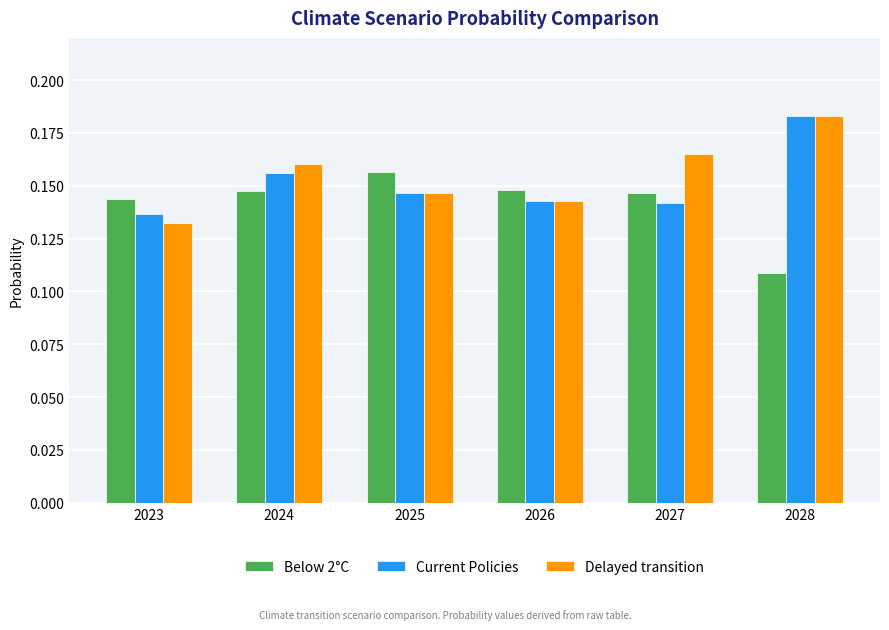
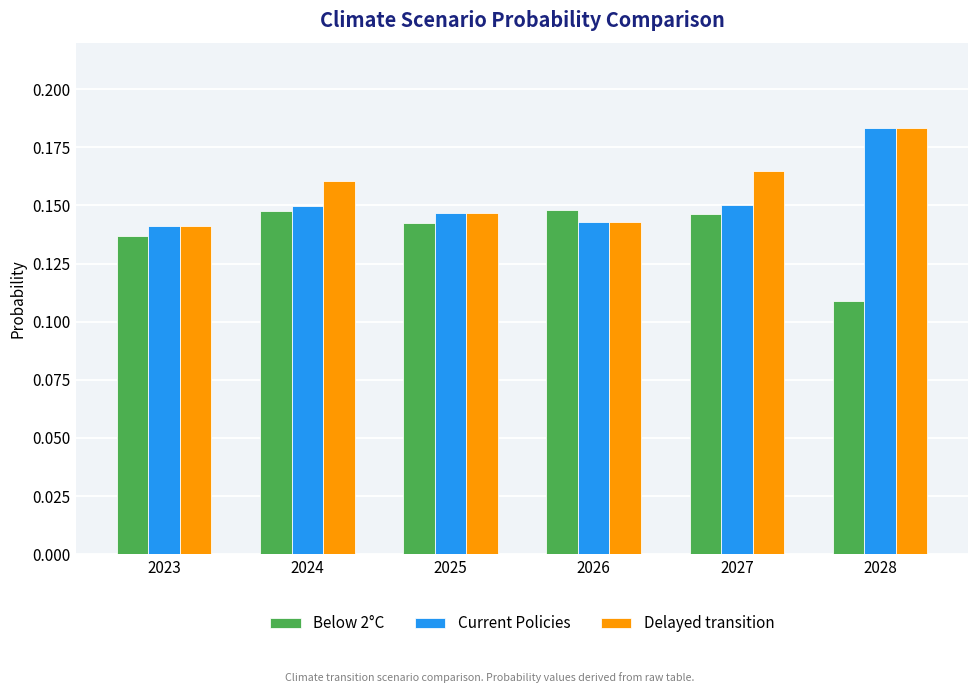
  {
    "Below 2°C": {
-     "2023": 0.144,
+     "2023": 0.137,
      "2024": 0.148,
-     "2025": 0.157,
+     "2025": 0.142,
      "2026": 0.148,
      "2027": 0.146,
      "2028": 0.109
    },
    "Current Policies": {
-     "2023": 0.136,
-     "2024": 0.156,
+     "2023": 0.141,
+     "2024": 0.150,
      "2025": 0.147,
      "2026": 0.143,
-     "2027": 0.142,
+     "2027": 0.150,
      "2028": 0.183
    },
    "Delayed transition": {
-     "2023": 0.133,
+     "2023": 0.141,
      "2024": 0.160,
      "2025": 0.147,
      "2026": 0.143,
      "2027": 0.165,
      "2028": 0.183
    }
  }
